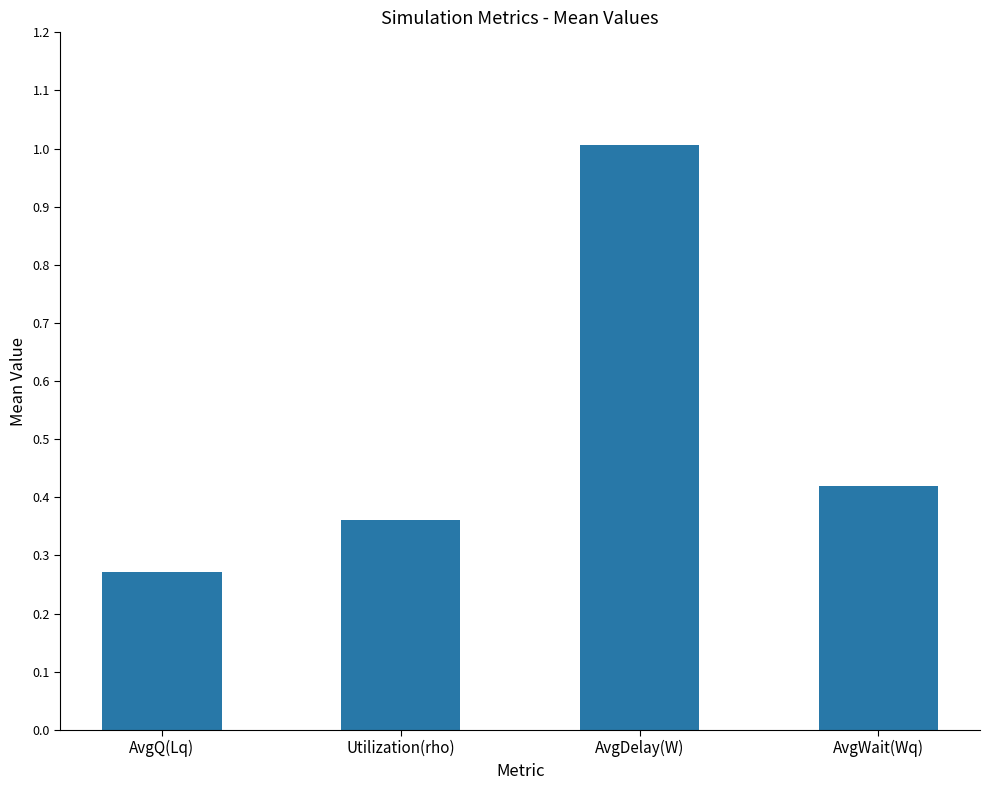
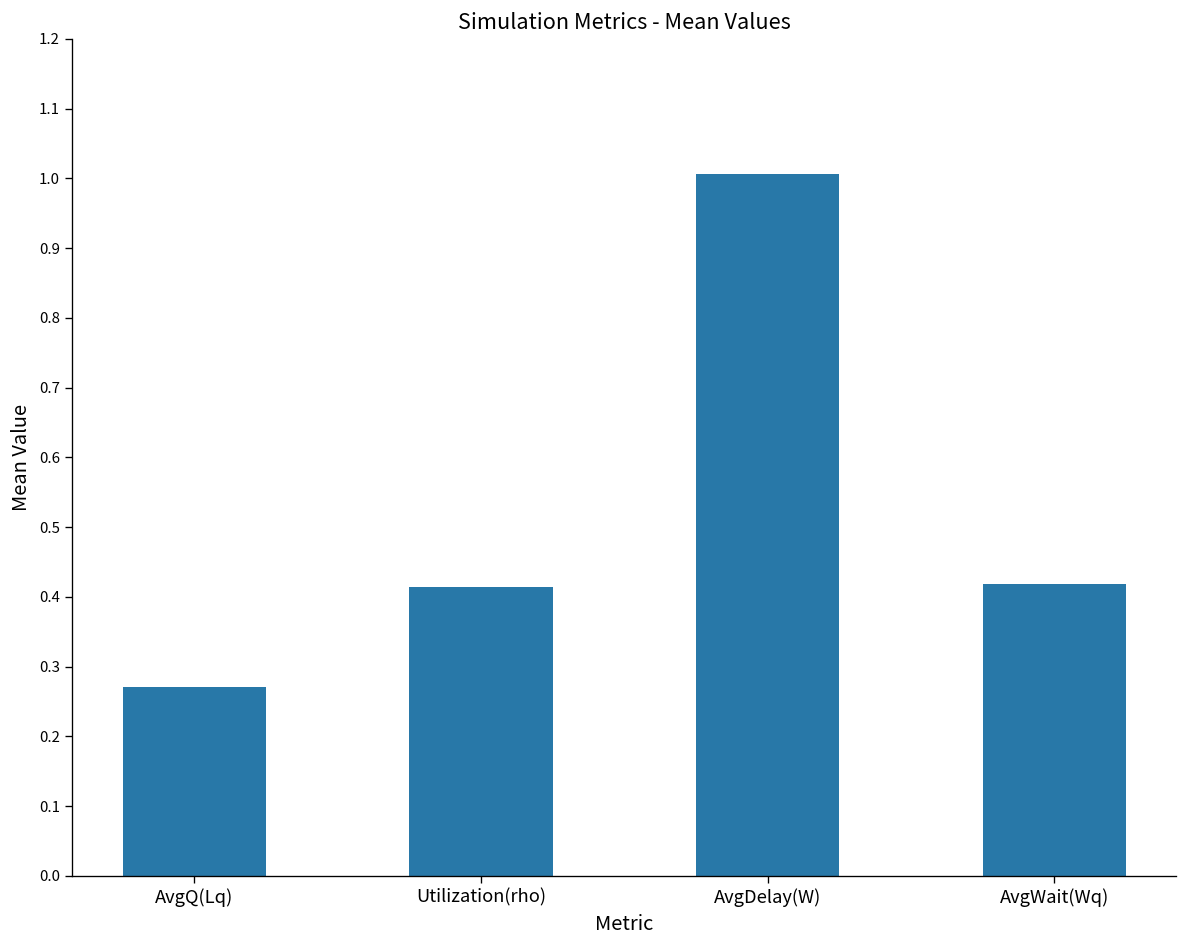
  {
    "AvgQ(Lq)": 0.27,
-   "Utilization(rho)": 0.36,
+   "Utilization(rho)": 0.41,
    "AvgDelay(W)": 1.01,
    "AvgWait(Wq)": 0.42
  }
